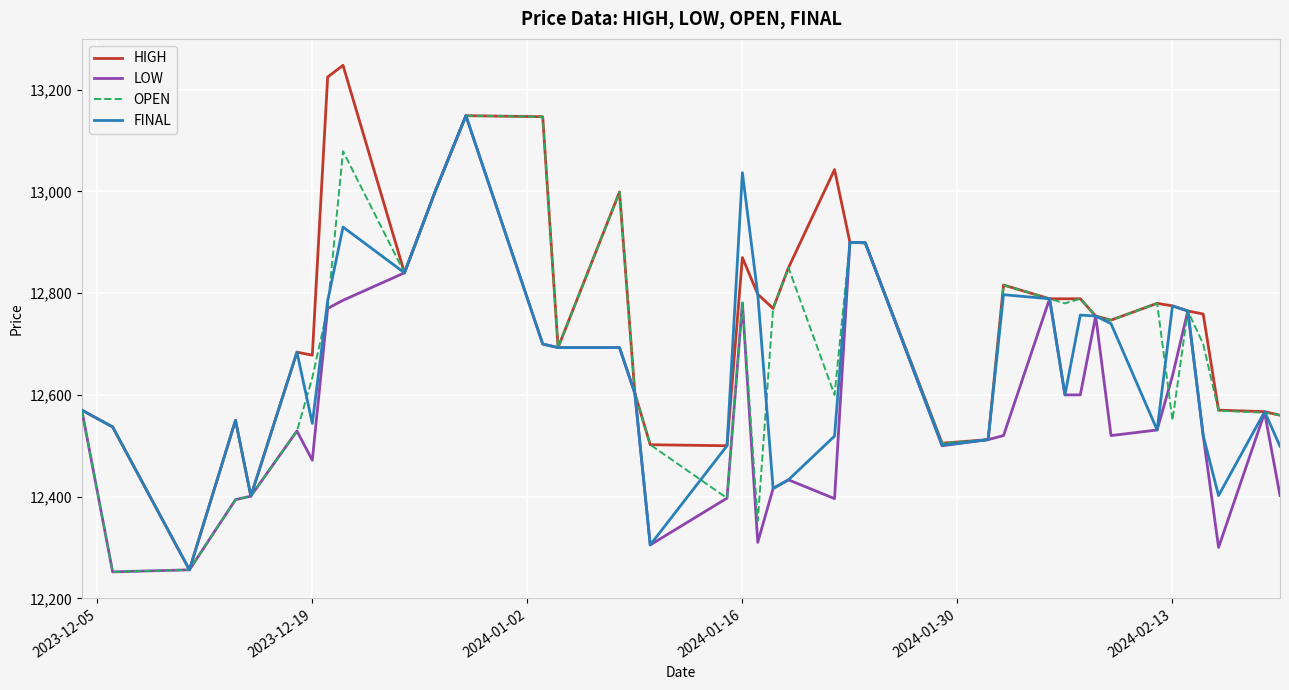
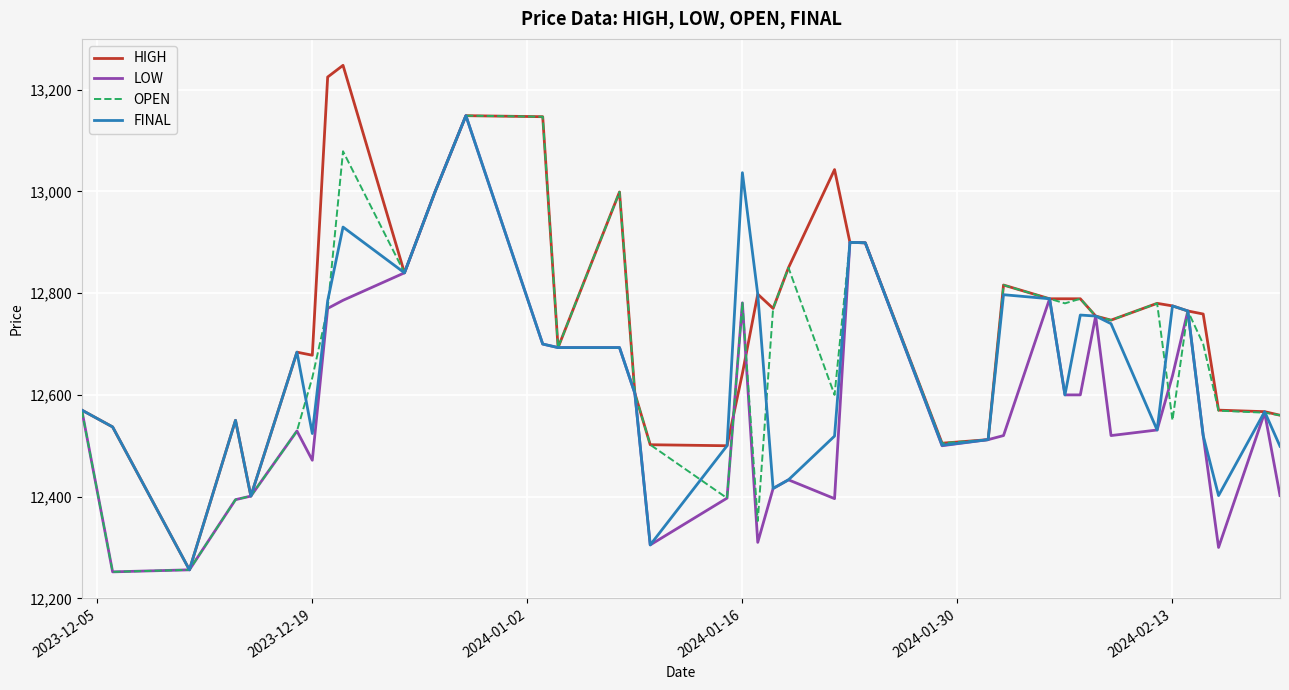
  {
    "HIGH": {
      "2023-12-19": "12,680",
-     "2024-01-16": "12,870"
+     "2024-01-16": "12,640"
    },
    "LOW": {
      "2023-12-19": "12,470",
      "2024-02-13": "12,640"
    },
    "OPEN": {
      "2023-12-19": "12,630",
      "2024-02-13": "12,550"
    },
    "FINAL": {
-     "2023-12-19": "12,540",
+     "2023-12-19": "12,520",
      "2024-01-16": "13,040"
    }
  }
